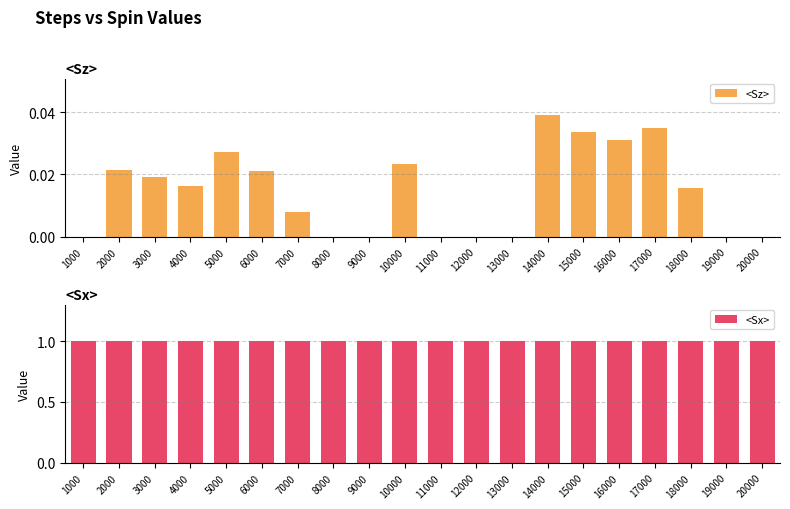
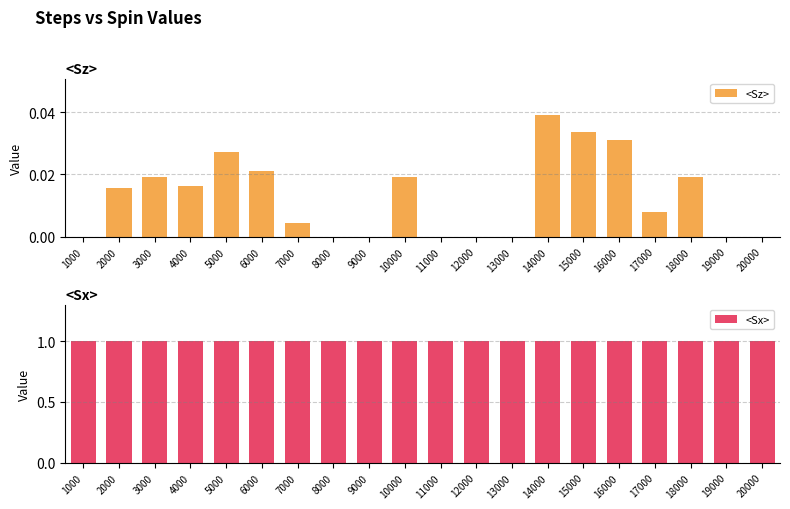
  {
    "<Sz>": {
      "1000": 0.000,
-     "2000": 0.021,
+     "2000": 0.016,
      "3000": 0.019,
      "4000": 0.016,
      "5000": 0.027,
      "6000": 0.021,
-     "7000": 0.008,
+     "7000": 0.004,
      "8000": 0.000,
      "9000": 0.000,
-     "10000": 0.023,
+     "10000": 0.019,
      "11000": 0.000,
      "12000": 0.000,
      "13000": 0.000,
      "14000": 0.039,
      "15000": 0.034,
      "16000": 0.031,
-     "17000": 0.035,
-     "18000": 0.016,
+     "17000": 0.008,
+     "18000": 0.019,
      "19000": 0.000,
      "20000": 0.000
    },
    "<Sx>": {
      "1000": 1.00,
      "2000": 1.00,
      "3000": 1.00,
      "4000": 1.00,
      "5000": 1.00,
      "6000": 1.00,
      "7000": 1.00,
      "8000": 1.00,
      "9000": 1.00,
      "10000": 1.00,
      "11000": 1.00,
      "12000": 1.00,
      "13000": 1.00,
      "14000": 1.00,
      "15000": 1.00,
      "16000": 1.00,
      "17000": 1.00,
      "18000": 1.00,
      "19000": 1.00,
      "20000": 1.00
    }
  }
